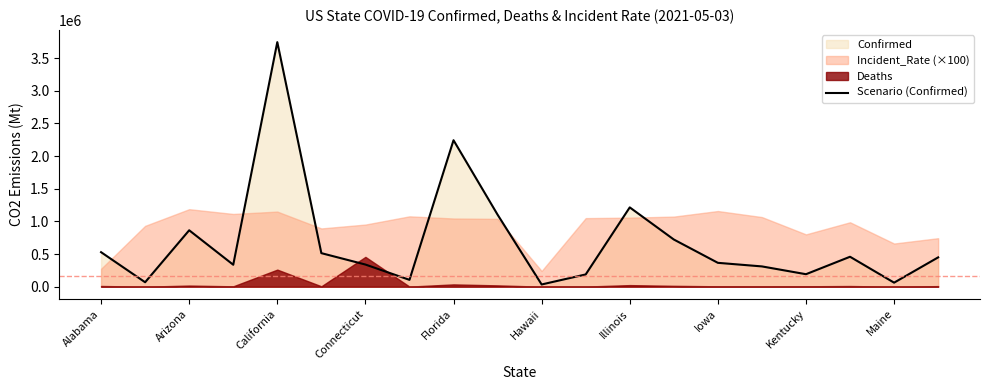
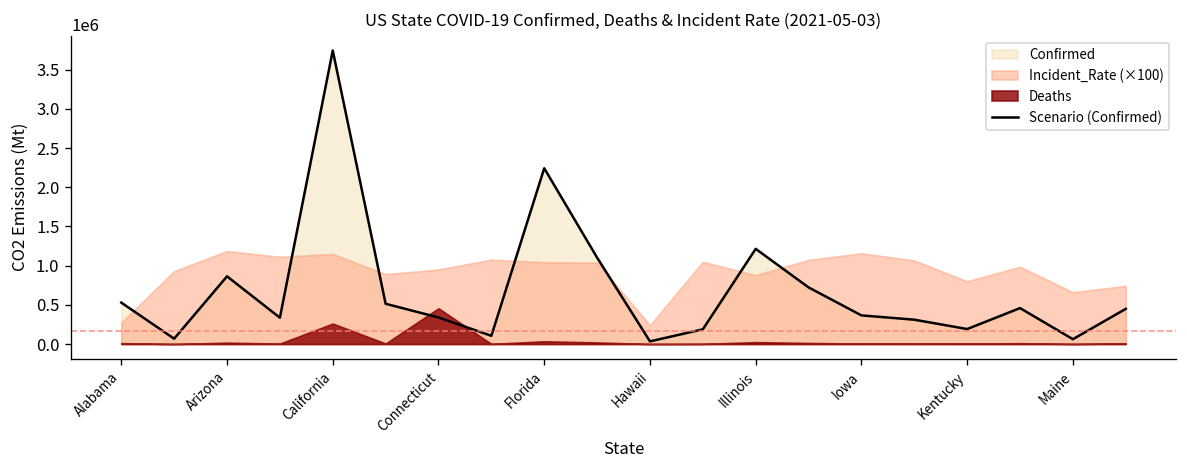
  {
    "Confirmed": {
      "Alabama": 500000,
      "Arizona": 900000,
      "California": 3700000,
      "Connecticut": 300000,
      "Florida": 2200000,
      "Illinois": 1200000,
      "Iowa": 400000,
      "Kentucky": 200000,
      "Maine": 100000
    },
    "Incident_Rate (×100)": {
      "Alabama": 300000,
      "Arizona": 1200000,
      "California": 1200000,
      "Connecticut": 1000000,
      "Florida": 1000000,
      "Hawaii": 200000,
-     "Illinois": 1100000,
+     "Illinois": 900000,
      "Iowa": 1200000,
      "Kentucky": 800000,
      "Maine": 700000
    },
    "Deaths": {
      "California": 300000,
      "Connecticut": 500000
    }
  }
